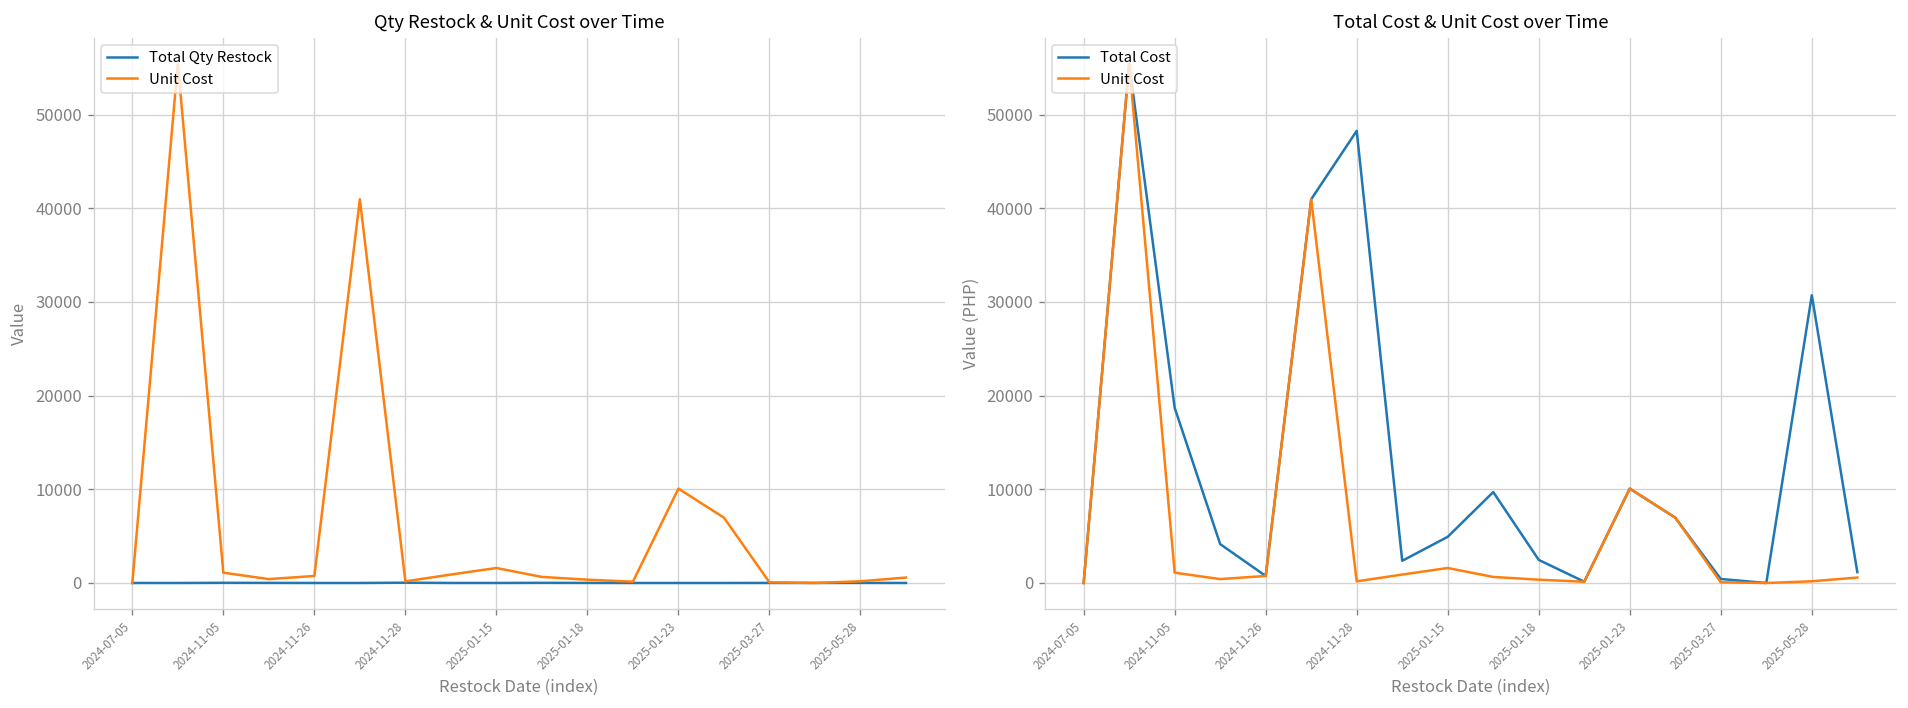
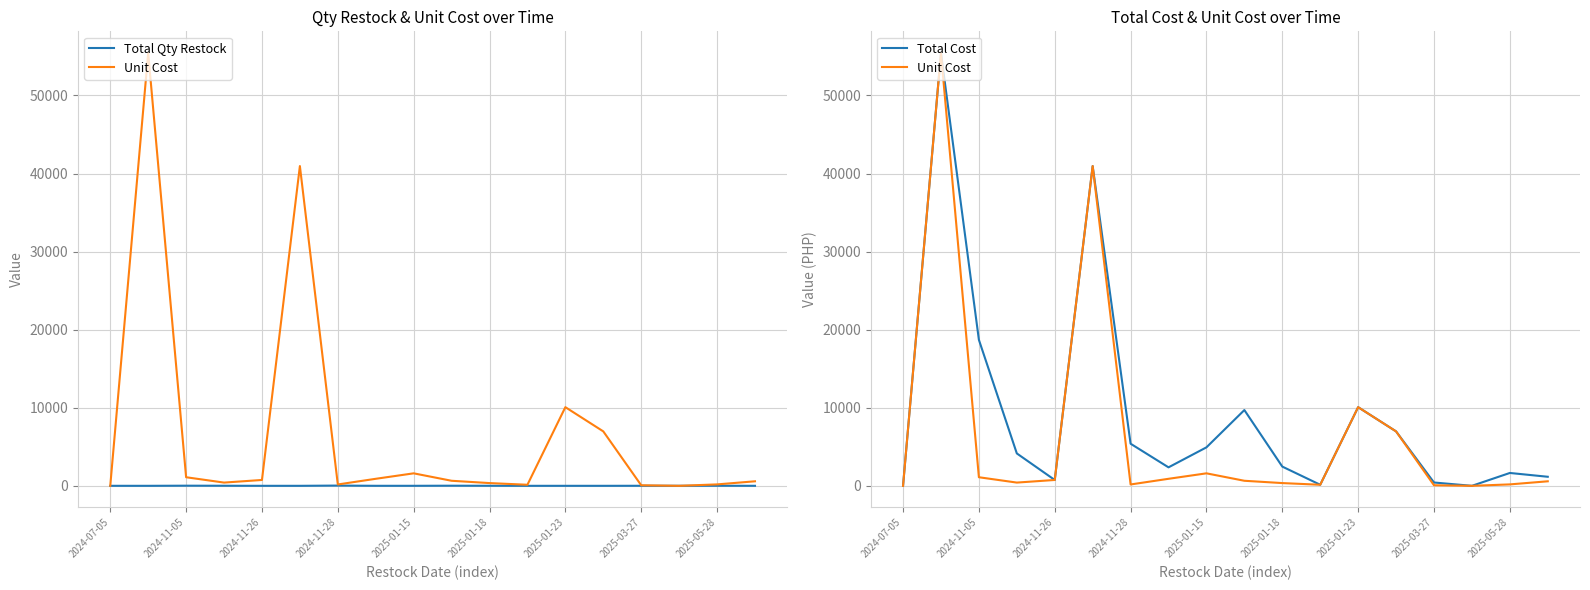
  {
    "Total Cost & Unit Cost over Time": {
      "Total Cost": {
-       "2024-11-28": 48000,
+       "2024-11-28": 5000,
        "2025-03-27": 0,
-       "2025-05-28": 31000
+       "2025-05-28": 2000
      },
      "Unit Cost": {
        "2024-11-28": 0,
        "2025-03-27": 0,
        "2025-05-28": 0
      }
    }
  }
